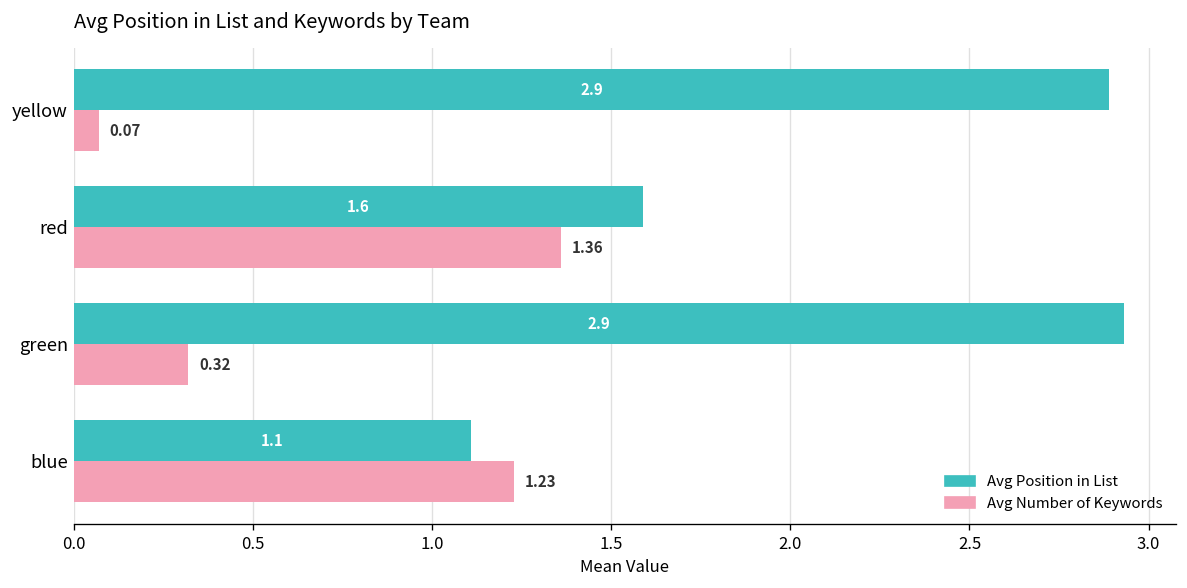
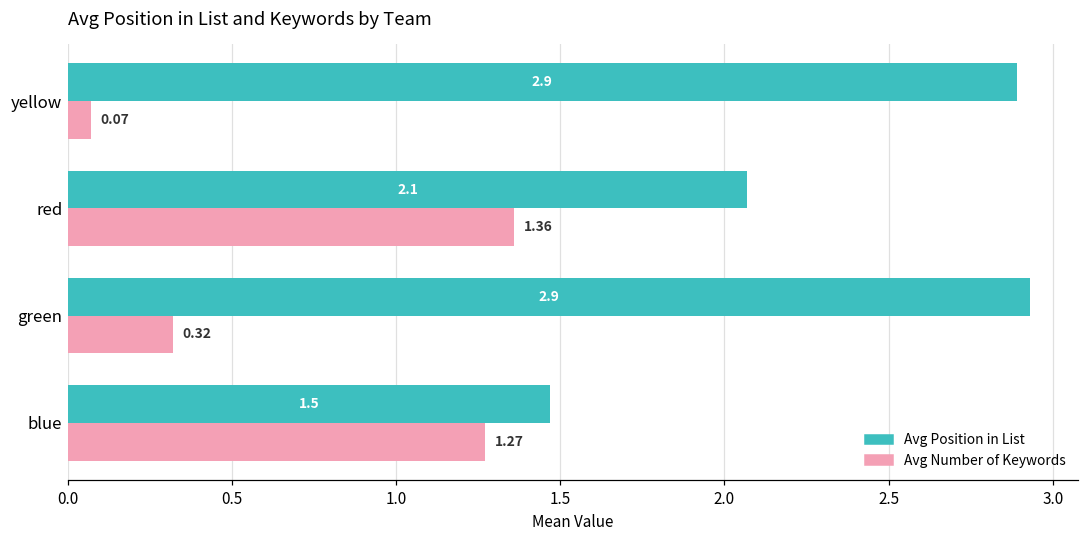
  {
    "Avg Position in List": {
      "yellow": 2.9,
-     "red": 1.6,
+     "red": 2.1,
      "green": 2.9,
-     "blue": 1.1
+     "blue": 1.5
    },
    "Avg Number of Keywords": {
      "yellow": 0.07,
      "red": 1.36,
      "green": 0.32,
-     "blue": 1.23
+     "blue": 1.27
    }
  }
